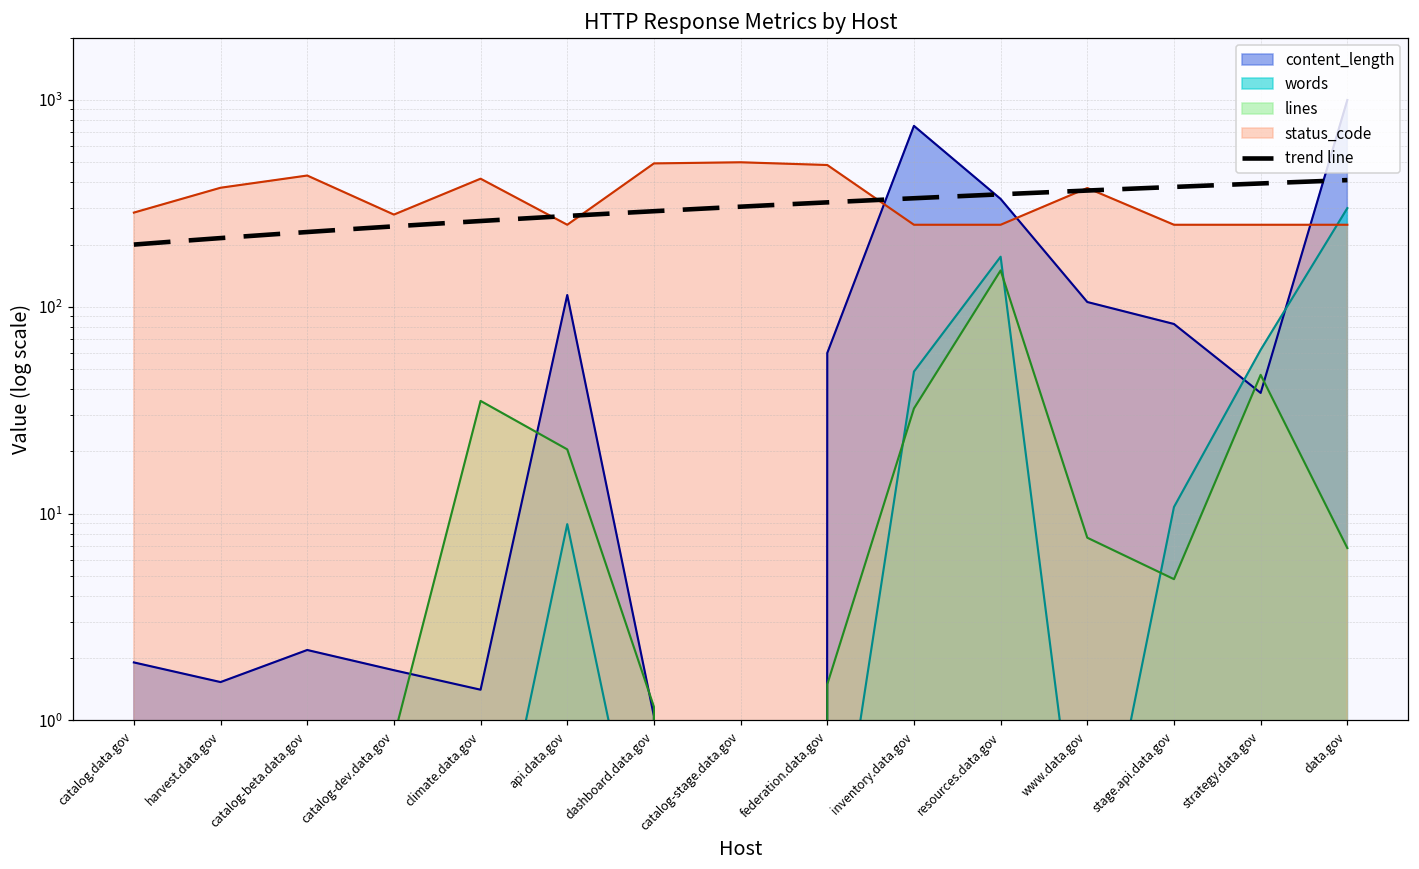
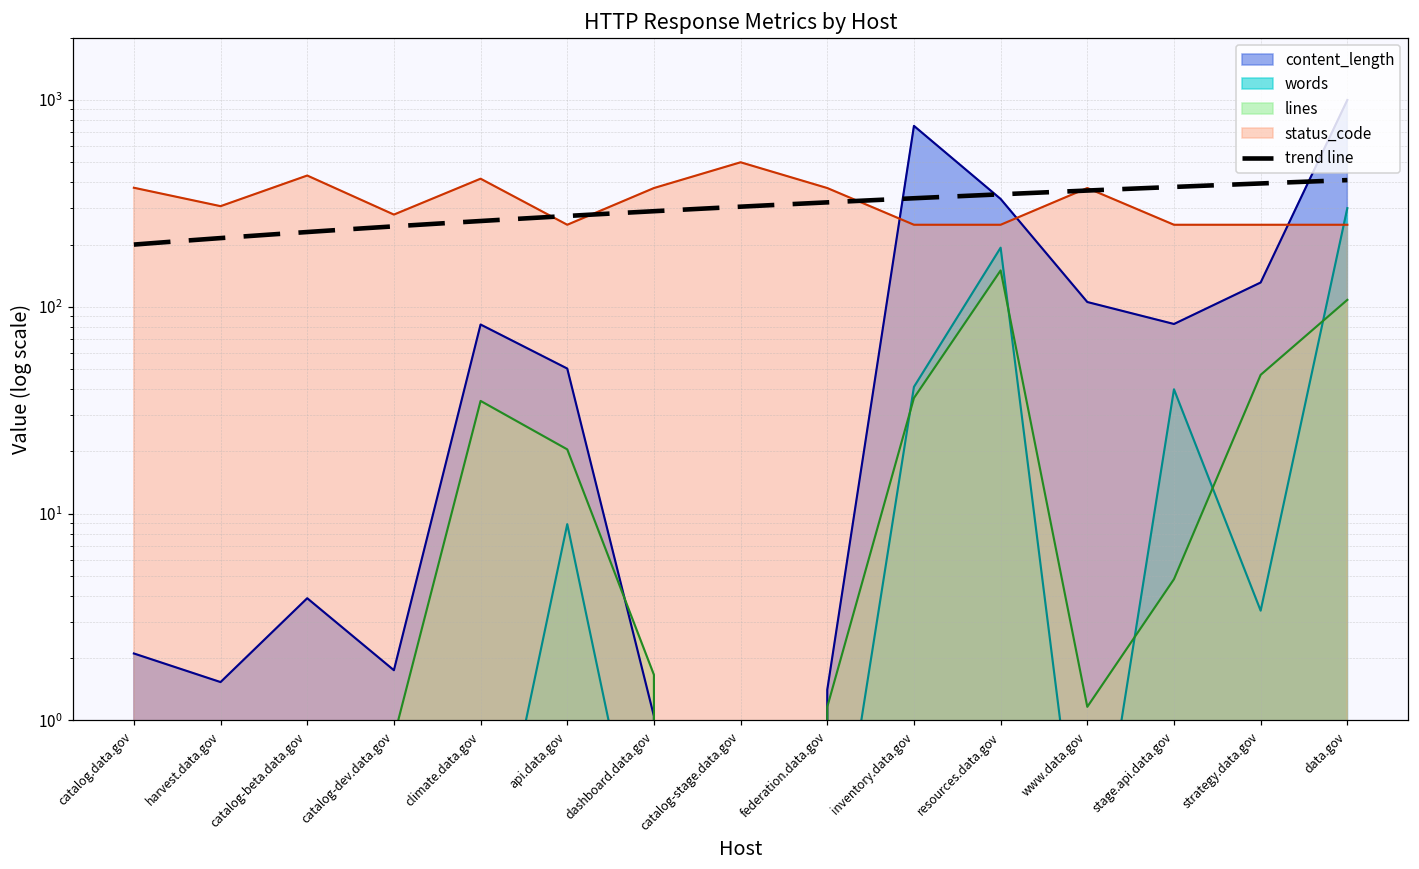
  {
    "content_length": {
-     "catalog.data.gov": 1.9,
+     "catalog.data.gov": 2.1,
      "harvest.data.gov": 1.5,
-     "catalog-beta.data.gov": 2.2,
+     "catalog-beta.data.gov": 3.9,
      "catalog-dev.data.gov": 1.7,
-     "climate.data.gov": 1.4,
-     "api.data.gov": 110,
+     "climate.data.gov": 80,
+     "api.data.gov": 50,
      "dashboard.data.gov": 1.0,
-     "federation.data.gov": 60,
+     "federation.data.gov": 1.4,
      "inventory.data.gov": 750,
      "resources.data.gov": 330,
      "www.data.gov": 110,
      "stage.api.data.gov": 80,
-     "strategy.data.gov": 38
+     "strategy.data.gov": 130
    },
    "words": {
      "api.data.gov": 9,
-     "inventory.data.gov": 49,
-     "resources.data.gov": 170,
-     "stage.api.data.gov": 11,
-     "strategy.data.gov": 62,
+     "inventory.data.gov": 41,
+     "resources.data.gov": 190,
+     "stage.api.data.gov": 40,
+     "strategy.data.gov": 3.4,
      "data.gov": 300
    },
    "lines": {
      "climate.data.gov": 35,
      "api.data.gov": 20,
-     "dashboard.data.gov": 1.2,
-     "federation.data.gov": 1.5,
-     "inventory.data.gov": 32,
+     "dashboard.data.gov": 1.7,
+     "federation.data.gov": 1.2,
+     "inventory.data.gov": 36,
      "resources.data.gov": 150,
-     "www.data.gov": 7.6,
+     "www.data.gov": 1.2,
      "stage.api.data.gov": 4.8,
      "strategy.data.gov": 47,
-     "data.gov": 6.8
+     "data.gov": 110
    },
    "status_code": {
-     "catalog.data.gov": 290,
-     "harvest.data.gov": 380,
+     "catalog.data.gov": 380,
+     "harvest.data.gov": 310,
      "catalog-beta.data.gov": 430,
      "catalog-dev.data.gov": 280,
      "climate.data.gov": 420,
      "api.data.gov": 250,
-     "dashboard.data.gov": 490,
+     "dashboard.data.gov": 380,
      "catalog-stage.data.gov": 500,
-     "federation.data.gov": 490,
+     "federation.data.gov": 380,
      "inventory.data.gov": 250,
      "resources.data.gov": 250,
      "www.data.gov": 380,
      "stage.api.data.gov": 250,
      "strategy.data.gov": 250,
      "data.gov": 250
    },
    "trend line": {
      "catalog.data.gov": 200,
      "data.gov": 410
    }
  }
